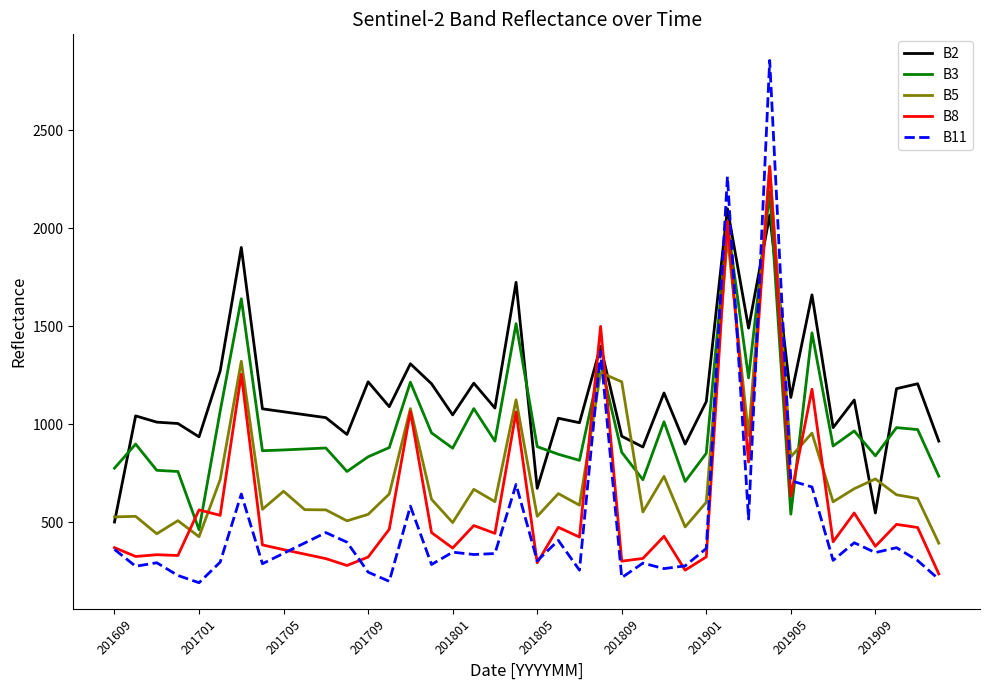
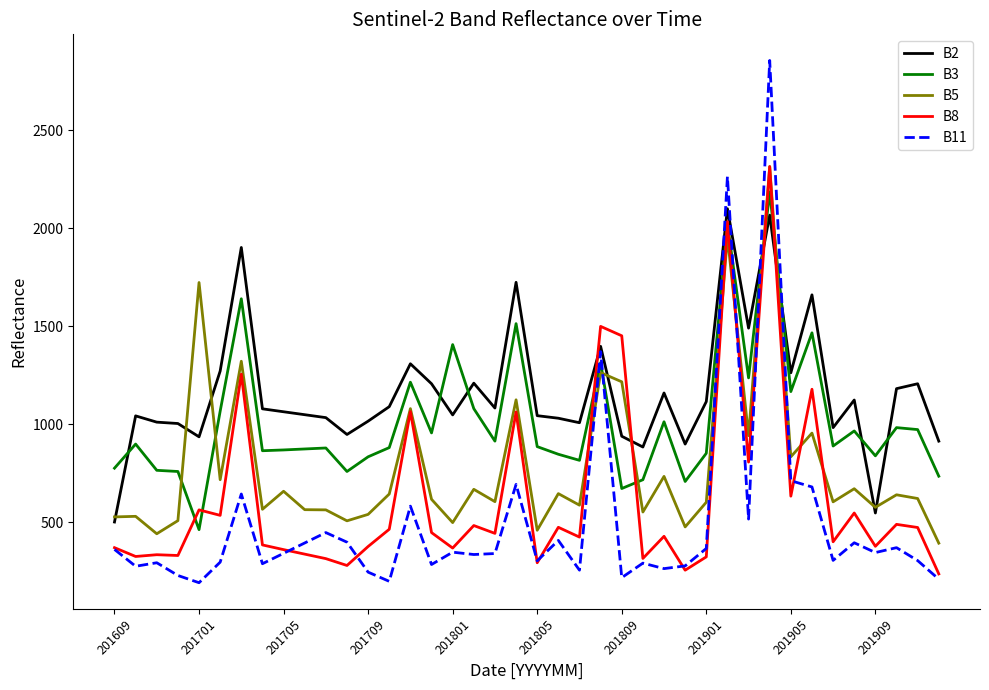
  {
    "B2": {
      "201609": 500,
      "201701": 940,
      "201705": 1060,
-     "201709": 1220,
+     "201709": 1020,
      "201801": 1050,
-     "201805": 670,
+     "201805": 1040,
      "201809": 940,
      "201901": 1120,
-     "201905": 1140,
+     "201905": 1260,
      "201909": 550
    },
    "B3": {
      "201609": 780,
      "201701": 460,
      "201705": 870,
      "201709": 830,
-     "201801": 880,
+     "201801": 1410,
      "201805": 890,
-     "201809": 860,
+     "201809": 670,
      "201901": 850,
-     "201905": 540,
+     "201905": 1170,
      "201909": 840
    },
    "B5": {
      "201609": 530,
-     "201701": 430,
+     "201701": 1720,
      "201705": 660,
      "201709": 540,
      "201801": 500,
-     "201805": 530,
+     "201805": 460,
      "201809": 1220,
      "201901": 600,
      "201905": 830,
-     "201909": 720
+     "201909": 580
    },
    "B8": {
      "201701": 560,
      "201705": 360,
-     "201709": 320,
+     "201709": 380,
      "201801": 370,
-     "201809": 300,
+     "201809": 1450,
      "201901": 320,
      "201905": 630,
      "201909": 380
    },
    "B11": {
      "201701": 190,
      "201705": 340,
      "201709": 240,
      "201801": 350,
      "201809": 220,
      "201901": 370,
      "201905": 710,
      "201909": 340
    }
  }
